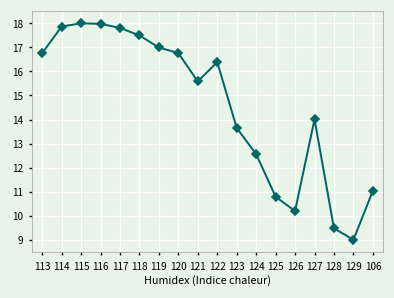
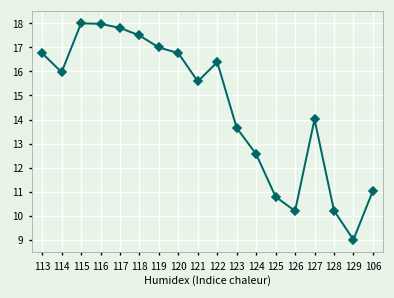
  {
    "113": 16.8,
-   "114": 17.9,
+   "114": 16.0,
    "115": 18.0,
    "116": 18.0,
    "117": 17.8,
    "118": 17.5,
    "119": 17.0,
    "120": 16.8,
    "121": 15.6,
    "122": 16.4,
    "123": 13.7,
    "124": 12.6,
    "125": 10.8,
    "126": 10.2,
    "127": 14.0,
-   "128": 9.5,
+   "128": 10.2,
    "129": 9.0,
    "106": 11.0
  }
